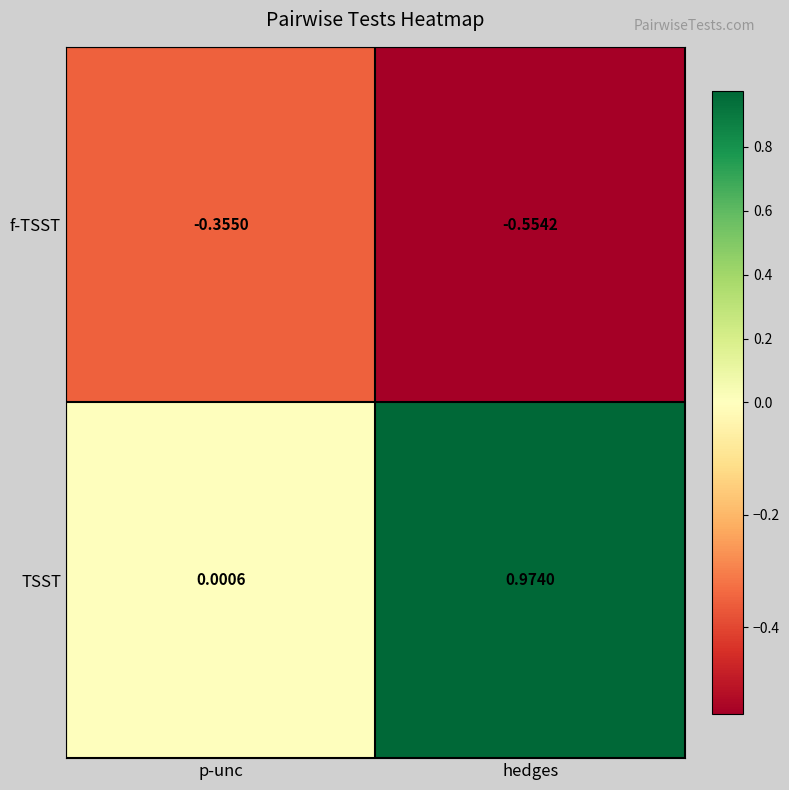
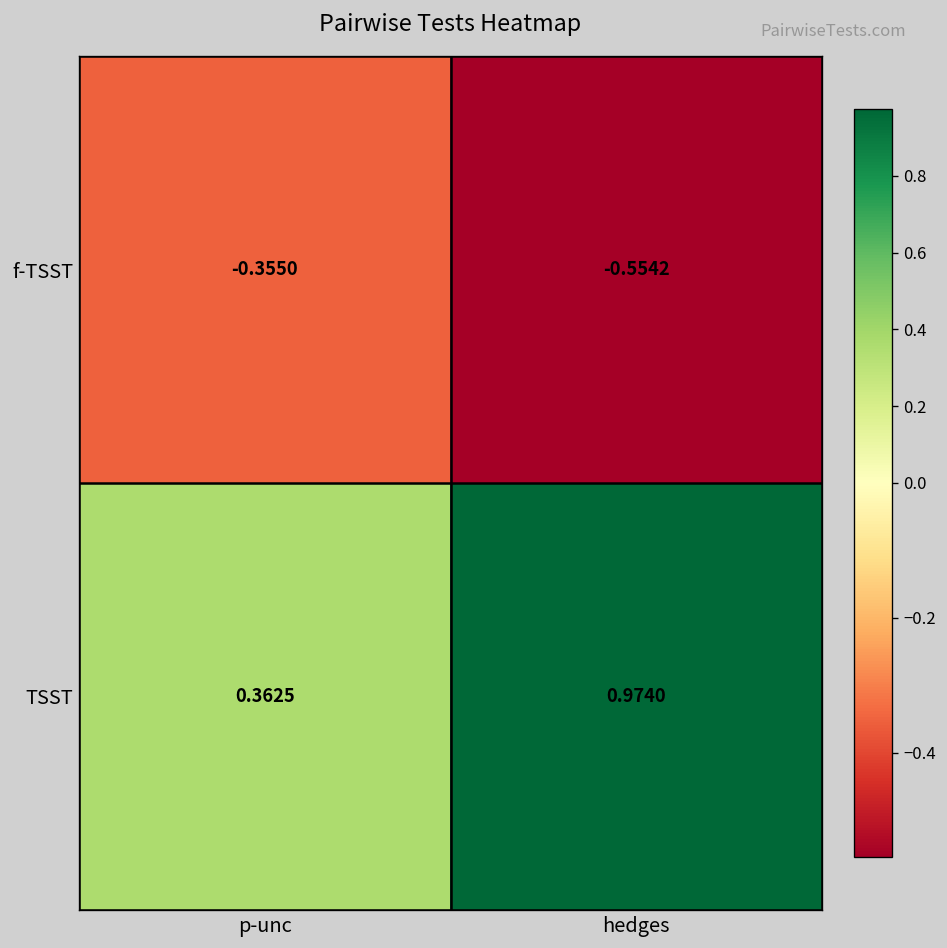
  {
    "f-TSST": {
      "p-unc": -0.3550,
      "hedges": -0.5542
    },
    "TSST": {
-     "p-unc": 0.0006,
+     "p-unc": 0.3625,
      "hedges": 0.9740
    }
  }
